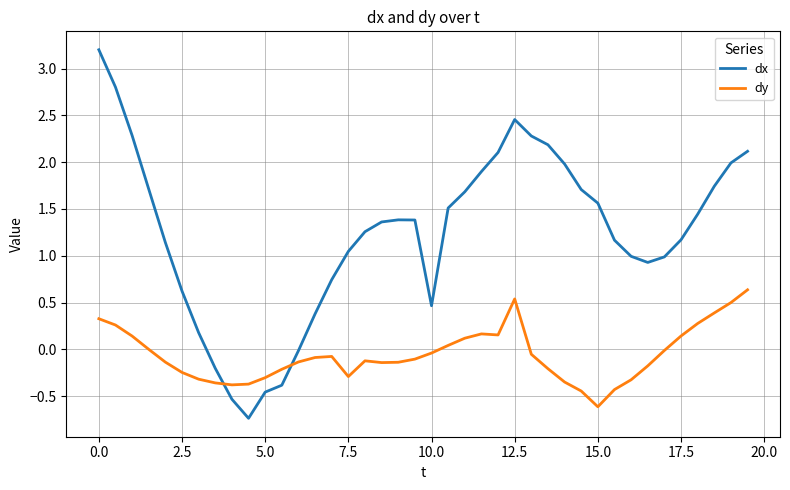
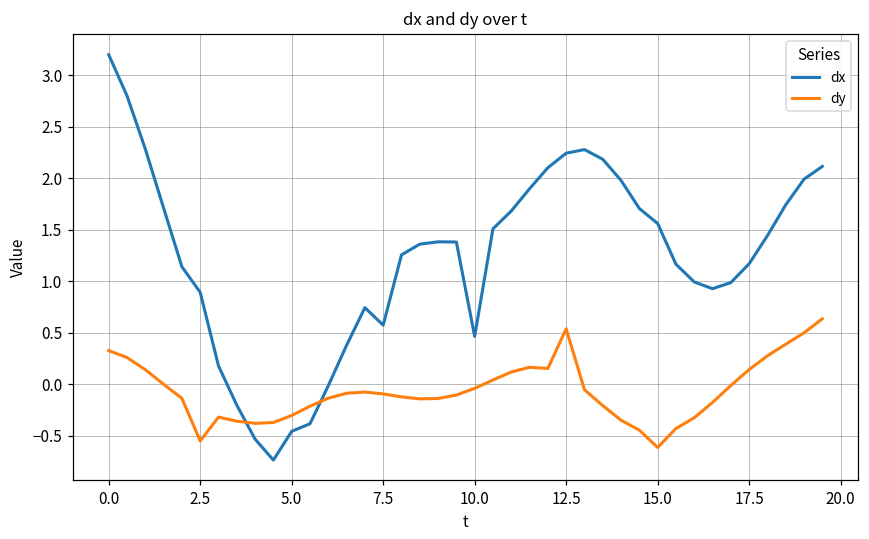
  {
    "dx": {
      "0.0": 3.2,
-     "2.5": 0.6,
+     "2.5": 0.9,
      "5.0": -0.5,
-     "7.5": 1.0,
+     "7.5": 0.6,
      "10.0": 0.5,
-     "12.5": 2.5,
+     "12.5": 2.2,
      "15.0": 1.6,
      "17.5": 1.2
    },
    "dy": {
      "0.0": 0.3,
-     "2.5": -0.2,
+     "2.5": -0.6,
      "5.0": -0.3,
-     "7.5": -0.3,
+     "7.5": -0.1,
      "10.0": 0.0,
      "12.5": 0.5,
      "15.0": -0.6,
      "17.5": 0.1
    }
  }
